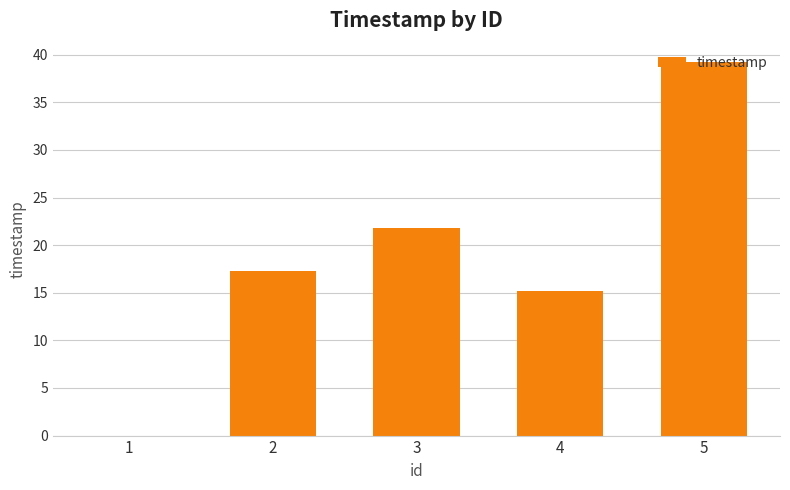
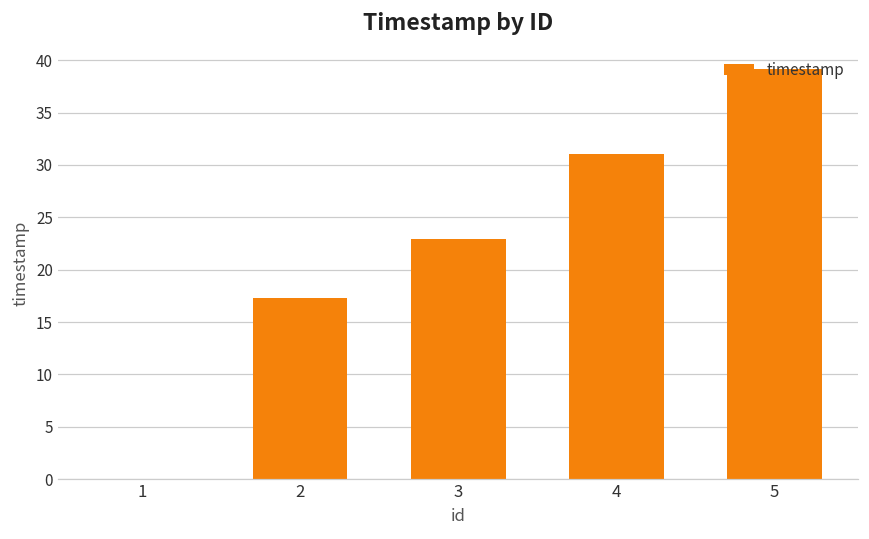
  {
    "1": 0,
    "2": 17,
-   "3": 22,
-   "4": 15,
+   "3": 23,
+   "4": 31,
    "5": 39
  }
